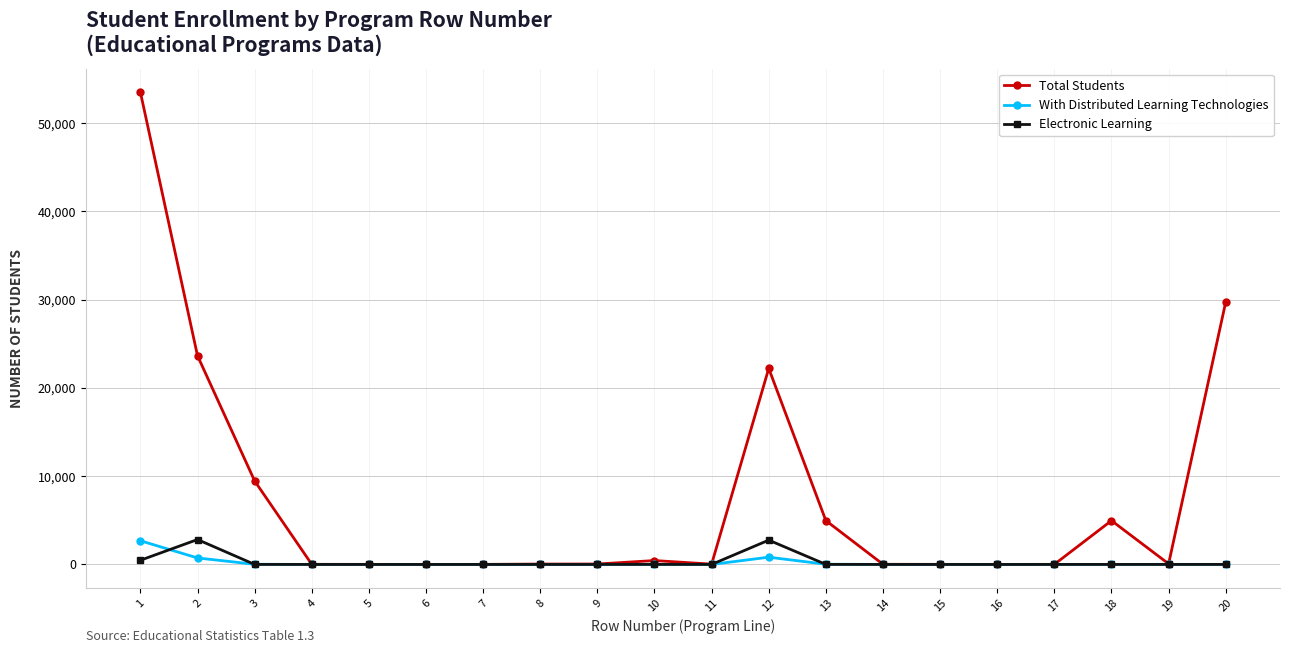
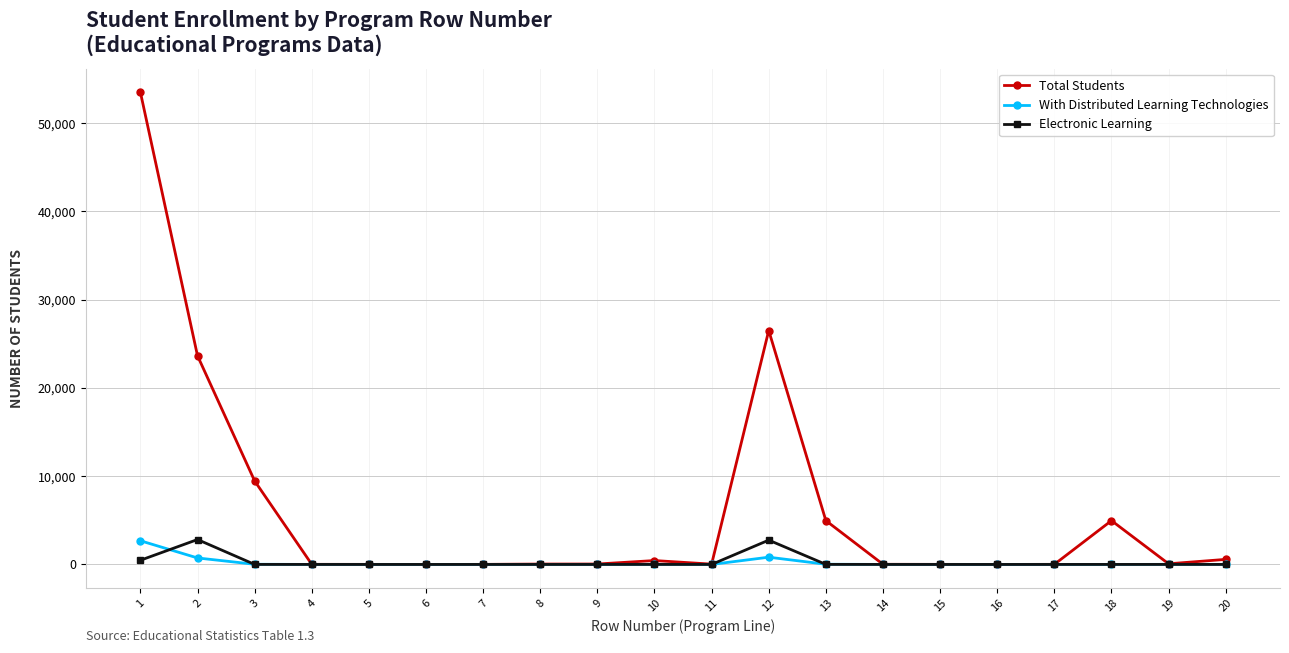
  {
    "Total Students": {
      "1": "54,000",
      "2": "24,000",
      "3": "9,000",
      "10": "0",
-     "12": "22,000",
+     "12": "27,000",
      "13": "5,000",
      "18": "5,000",
-     "20": "30,000"
+     "20": "1,000"
    },
    "With Distributed Learning Technologies": {
      "1": "3,000",
      "2": "1,000",
      "12": "1,000"
    },
    "Electronic Learning": {
      "1": "0",
      "2": "3,000",
      "12": "3,000"
    }
  }
